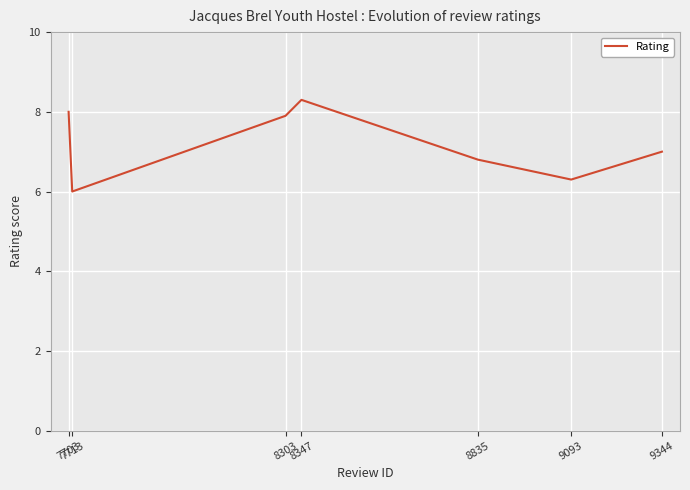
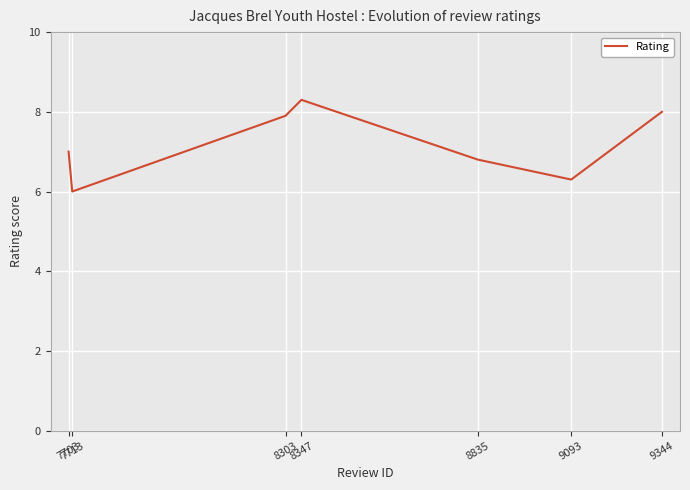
  {
-   "7703": 8,
+   "7703": 7,
    "7713": 6,
    "8303": 7.9,
    "8347": 8.3,
    "8835": 6.8,
    "9093": 6.3,
-   "9344": 7
+   "9344": 8
  }
